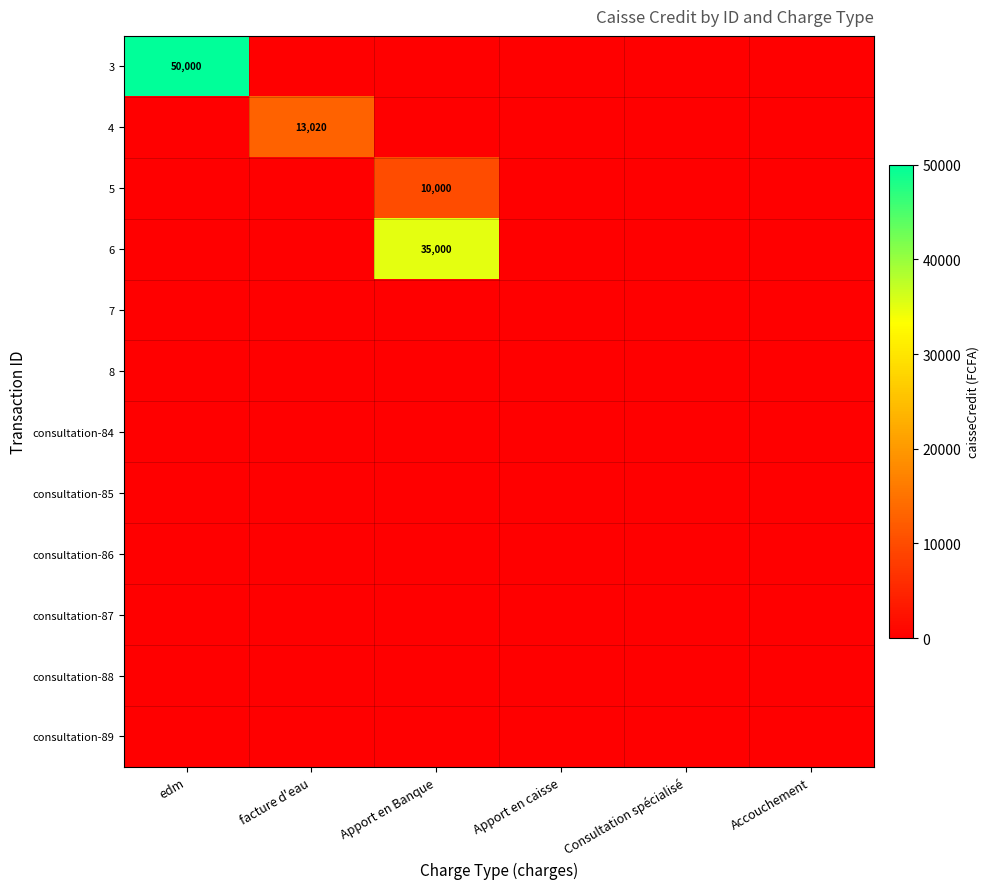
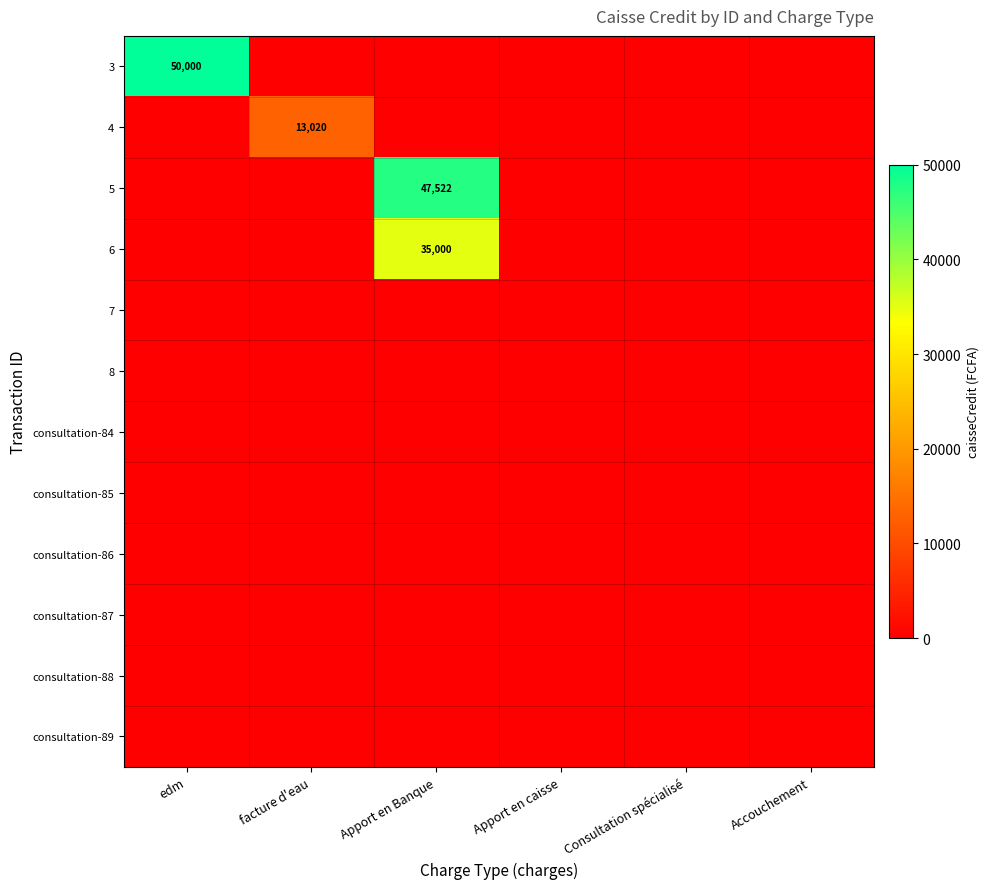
  {
    "3": {
      "edm": "50,000"
    },
    "4": {
      "facture d'eau": "13,020"
    },
    "5": {
-     "Apport en Banque": "10,000"
+     "Apport en Banque": "47,522"
    },
    "6": {
      "Apport en Banque": "35,000"
    }
  }
